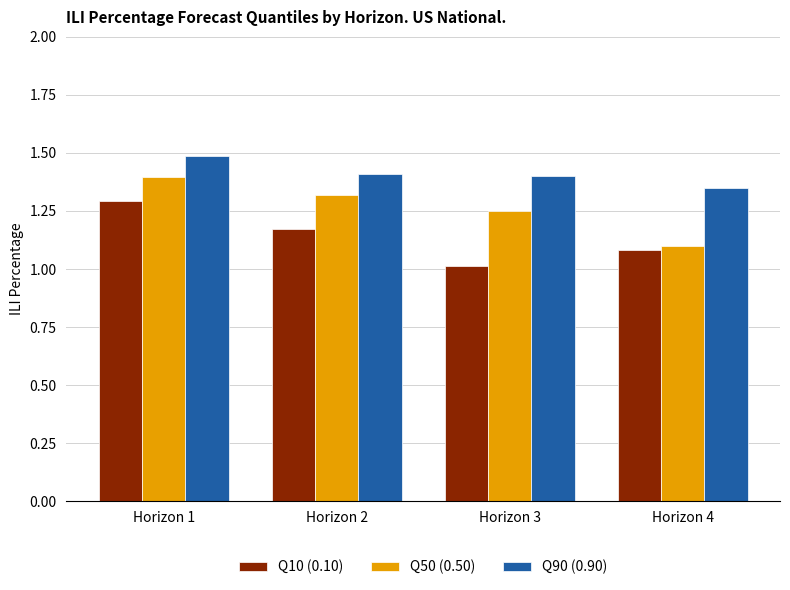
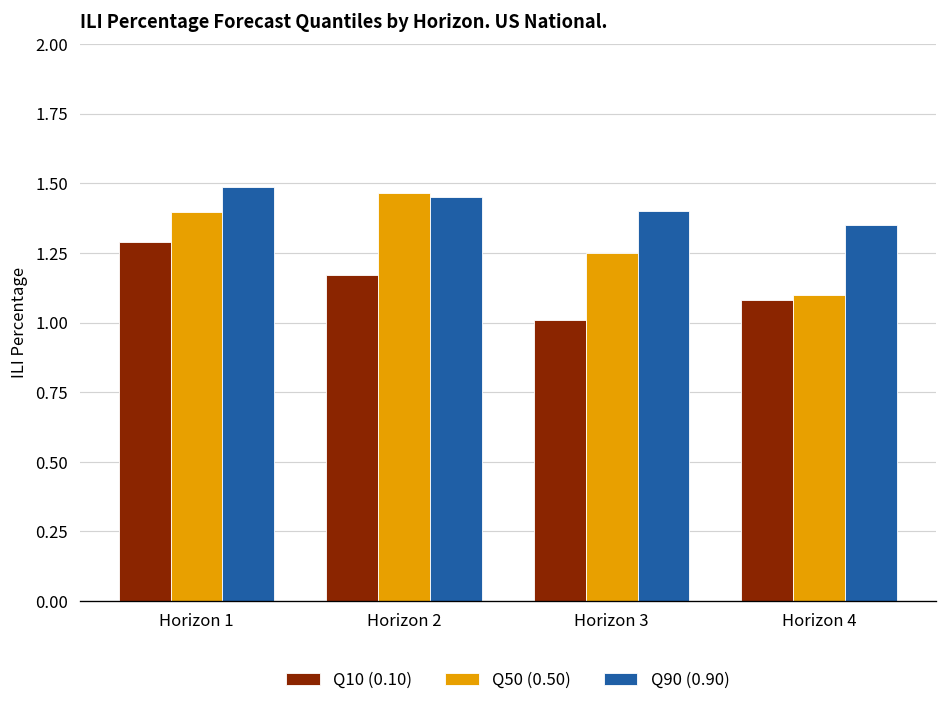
  {
    "Q10 (0.10)": {
      "Horizon 1": 1.29,
      "Horizon 2": 1.17,
      "Horizon 3": 1.01,
      "Horizon 4": 1.08
    },
    "Q50 (0.50)": {
      "Horizon 1": 1.40,
-     "Horizon 2": 1.32,
+     "Horizon 2": 1.47,
      "Horizon 3": 1.25,
      "Horizon 4": 1.10
    },
    "Q90 (0.90)": {
      "Horizon 1": 1.49,
-     "Horizon 2": 1.41,
+     "Horizon 2": 1.45,
      "Horizon 3": 1.40,
      "Horizon 4": 1.35
    }
  }
